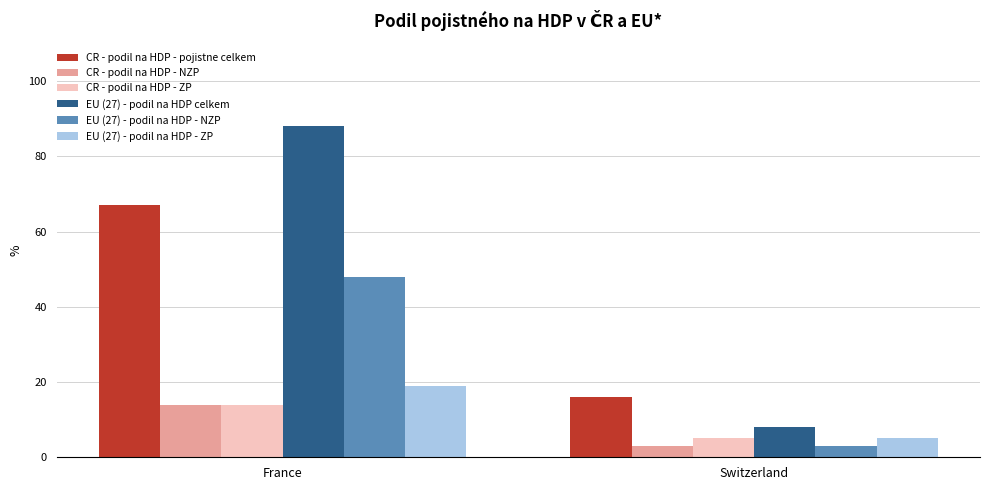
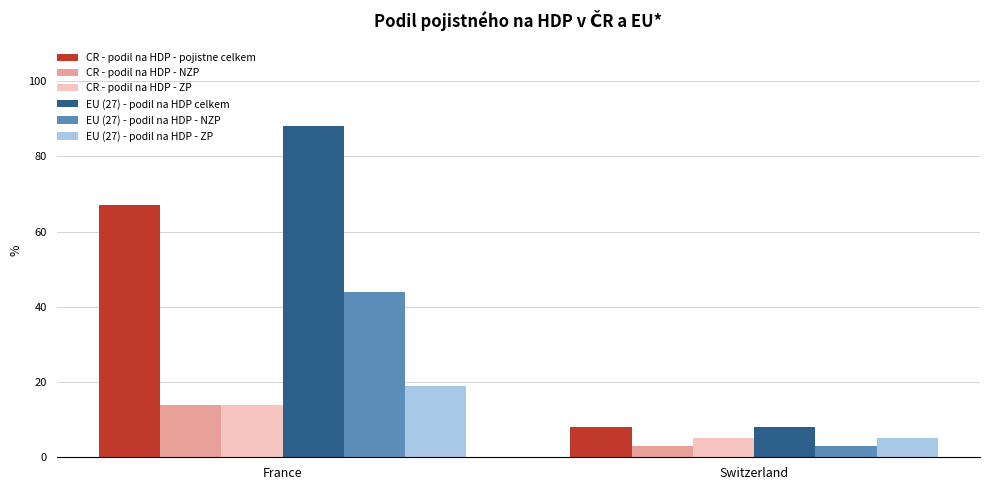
  {
    "CR - podil na HDP - pojistne celkem": {
      "France": 67,
-     "Switzerland": 16
+     "Switzerland": 8
    },
    "EU (27) - podil na HDP celkem": {
      "France": 88,
      "Switzerland": 8
    },
    "EU (27) - podil na HDP - NZP": {
-     "France": 48,
+     "France": 44,
      "Switzerland": 3
    },
    "EU (27) - podil na HDP - ZP": {
      "France": 19,
      "Switzerland": 5
    }
  }
